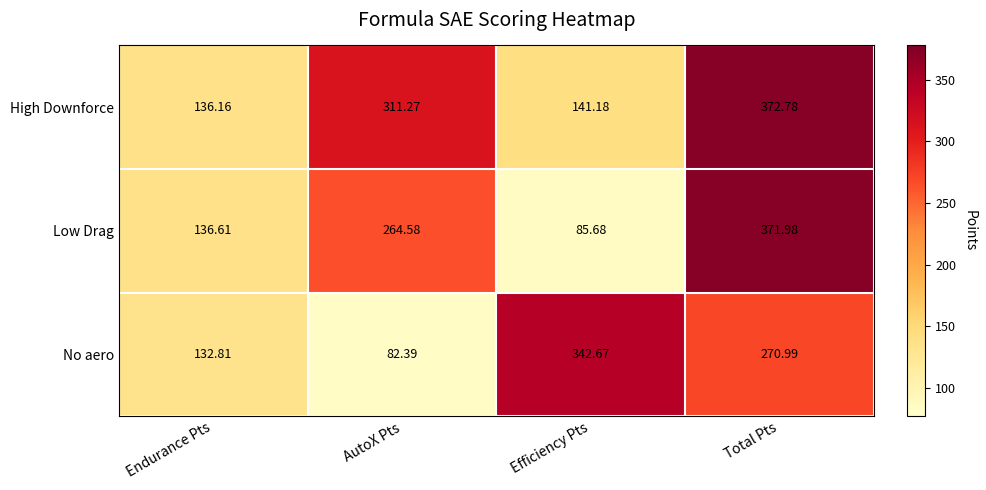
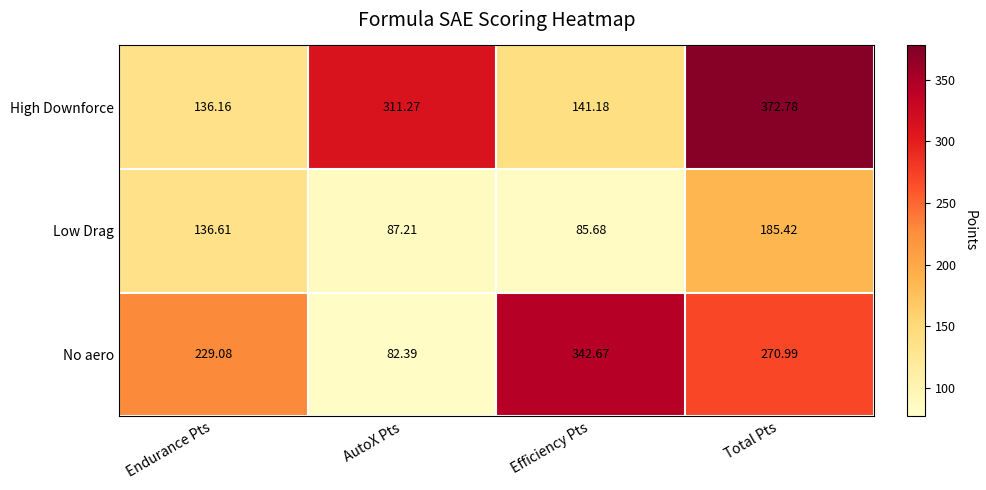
  {
    "High Downforce": {
      "Endurance Pts": 136.16,
      "AutoX Pts": 311.27,
      "Efficiency Pts": 141.18,
      "Total Pts": 372.78
    },
    "Low Drag": {
      "Endurance Pts": 136.61,
-     "AutoX Pts": 264.58,
+     "AutoX Pts": 87.21,
      "Efficiency Pts": 85.68,
-     "Total Pts": 371.98
+     "Total Pts": 185.42
    },
    "No aero": {
-     "Endurance Pts": 132.81,
+     "Endurance Pts": 229.08,
      "AutoX Pts": 82.39,
      "Efficiency Pts": 342.67,
      "Total Pts": 270.99
    }
  }
